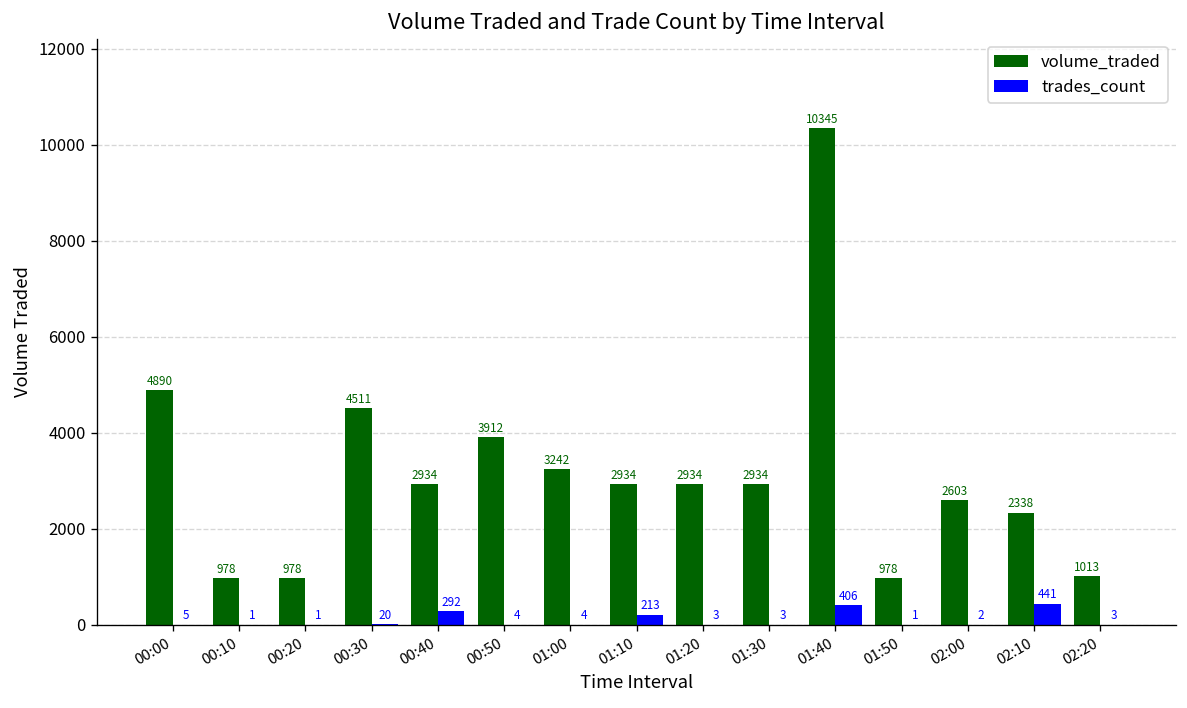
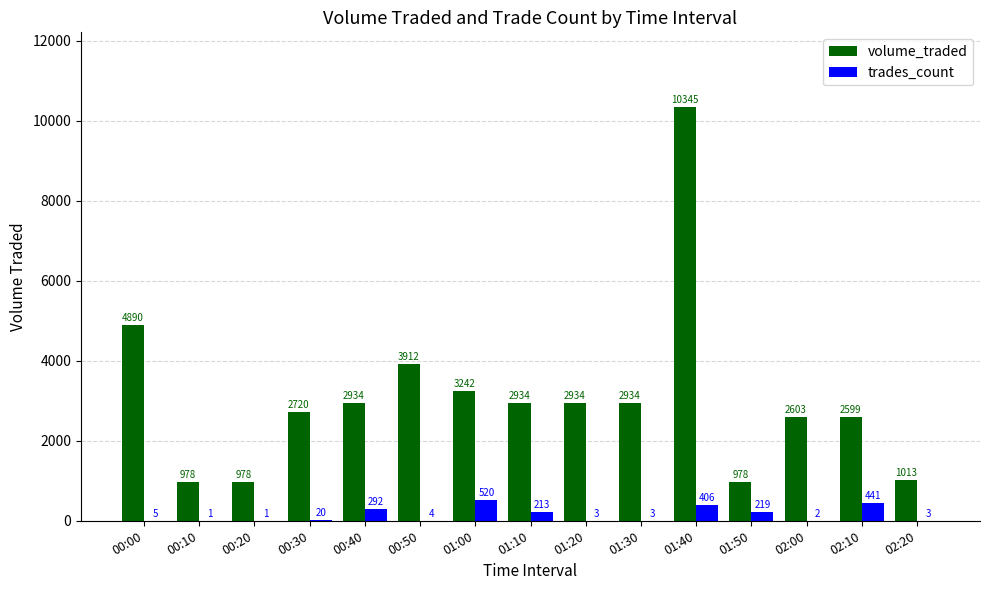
  {
    "volume_traded": {
      "00:00": 4890,
      "00:10": 978,
      "00:20": 978,
-     "00:30": 4511,
+     "00:30": 2720,
      "00:40": 2934,
      "00:50": 3912,
      "01:00": 3242,
      "01:10": 2934,
      "01:20": 2934,
      "01:30": 2934,
      "01:40": 10345,
      "01:50": 978,
      "02:00": 2603,
-     "02:10": 2338,
+     "02:10": 2599,
      "02:20": 1013
    },
    "trades_count": {
      "00:00": 5,
      "00:10": 1,
      "00:20": 1,
      "00:30": 20,
      "00:40": 292,
      "00:50": 4,
-     "01:00": 4,
+     "01:00": 520,
      "01:10": 213,
      "01:20": 3,
      "01:30": 3,
      "01:40": 406,
-     "01:50": 1,
+     "01:50": 219,
      "02:00": 2,
      "02:10": 441,
      "02:20": 3
    }
  }
